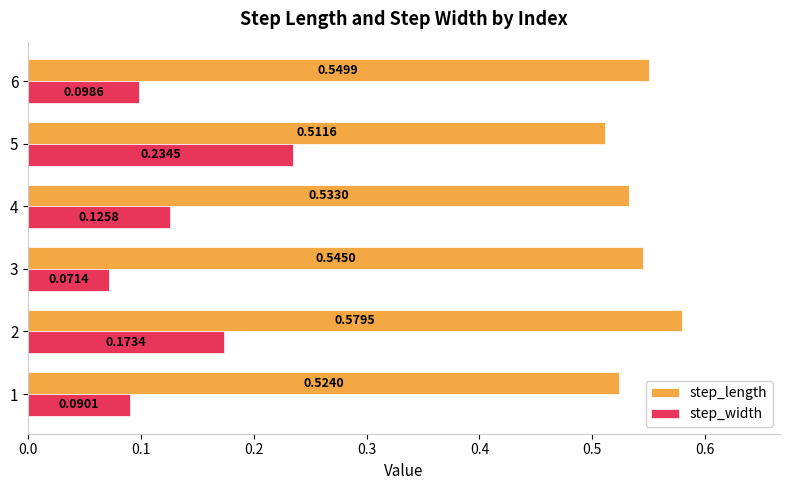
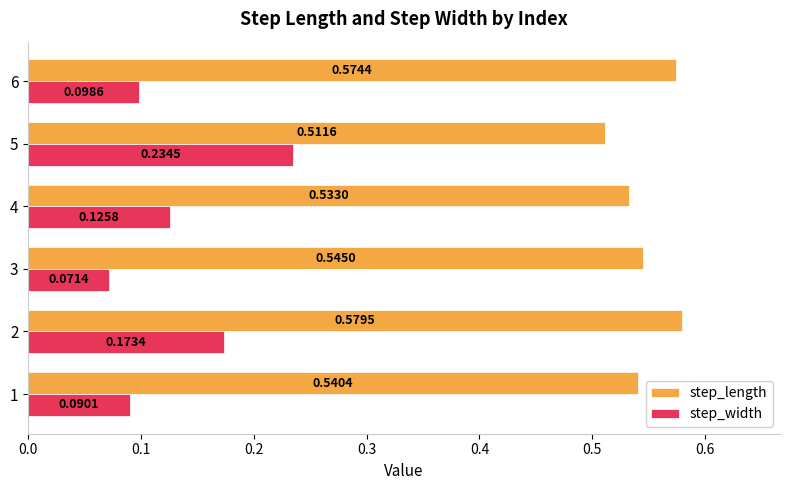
  {
    "step_length": {
-     "6": 0.5499,
+     "6": 0.5744,
      "5": 0.5116,
      "4": 0.5330,
      "3": 0.5450,
      "2": 0.5795,
-     "1": 0.5240
+     "1": 0.5404
    },
    "step_width": {
      "6": 0.0986,
      "5": 0.2345,
      "4": 0.1258,
      "3": 0.0714,
      "2": 0.1734,
      "1": 0.0901
    }
  }
